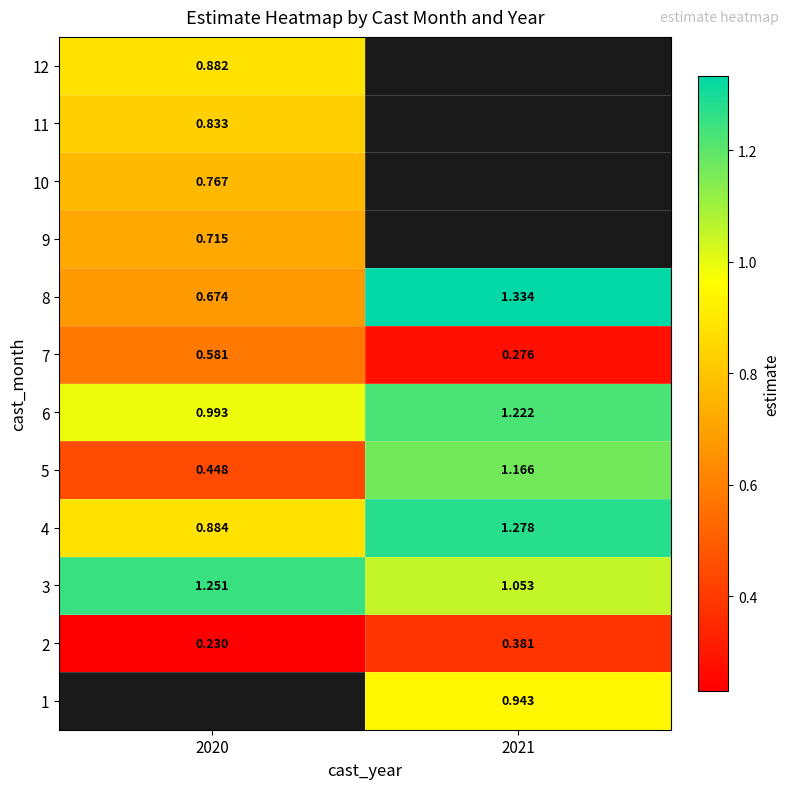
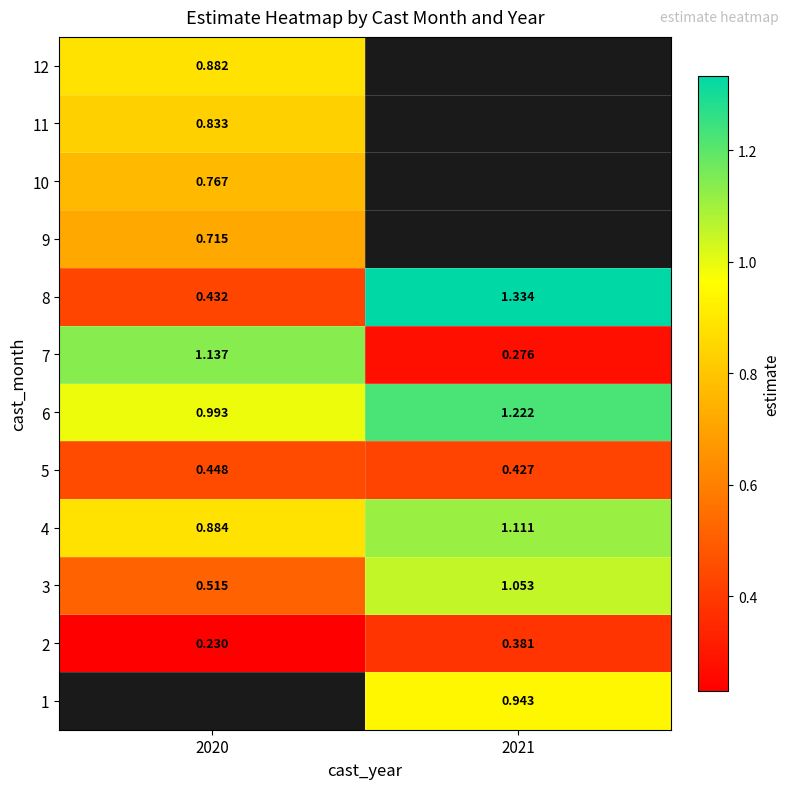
  {
    "12": {
      "2020": 0.882
    },
    "11": {
      "2020": 0.833
    },
    "10": {
      "2020": 0.767
    },
    "9": {
      "2020": 0.715
    },
    "8": {
-     "2020": 0.674,
+     "2020": 0.432,
      "2021": 1.334
    },
    "7": {
-     "2020": 0.581,
+     "2020": 1.137,
      "2021": 0.276
    },
    "6": {
      "2020": 0.993,
      "2021": 1.222
    },
    "5": {
      "2020": 0.448,
-     "2021": 1.166
+     "2021": 0.427
    },
    "4": {
      "2020": 0.884,
-     "2021": 1.278
+     "2021": 1.111
    },
    "3": {
-     "2020": 1.251,
+     "2020": 0.515,
      "2021": 1.053
    },
    "2": {
      "2020": 0.230,
      "2021": 0.381
    },
    "1": {
      "2021": 0.943
    }
  }
